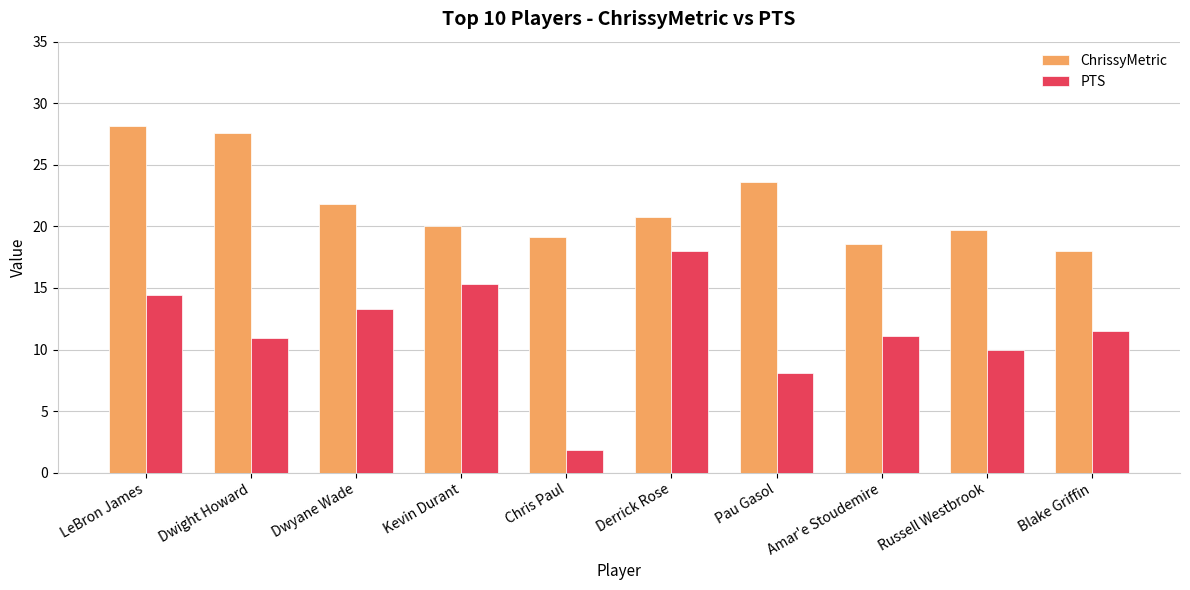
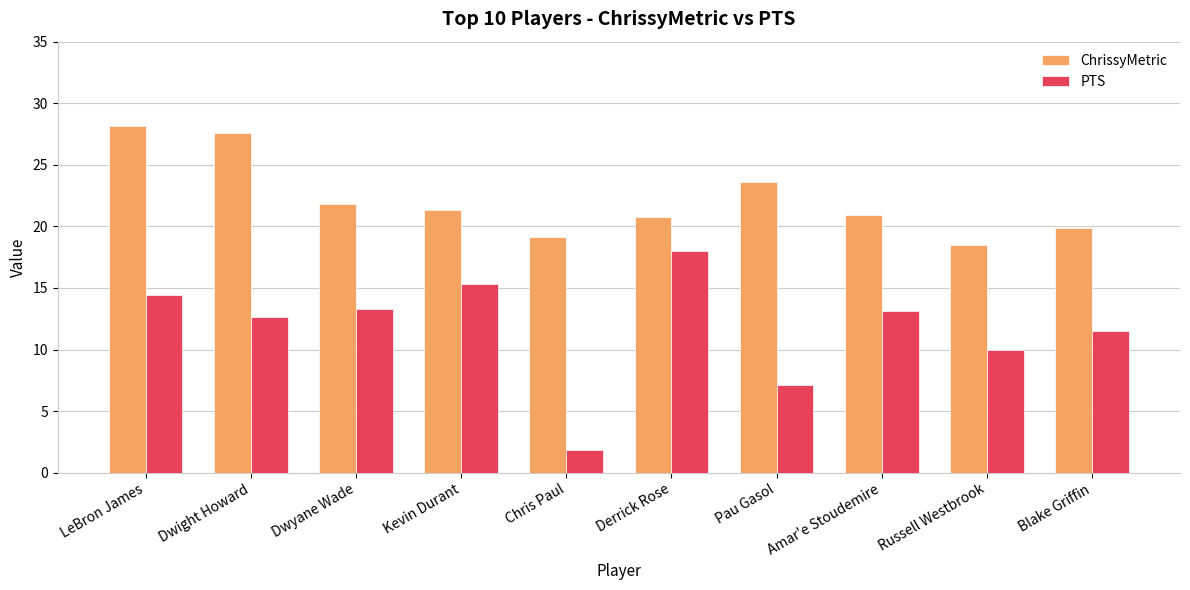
  {
    "ChrissyMetric": {
      "LeBron James": 28.1,
      "Dwight Howard": 27.5,
      "Dwyane Wade": 21.8,
-     "Kevin Durant": 20.0,
+     "Kevin Durant": 21.4,
      "Chris Paul": 19.1,
      "Derrick Rose": 20.8,
      "Pau Gasol": 23.6,
-     "Amar'e Stoudemire": 18.6,
-     "Russell Westbrook": 19.7,
-     "Blake Griffin": 18.0
+     "Amar'e Stoudemire": 20.9,
+     "Russell Westbrook": 18.5,
+     "Blake Griffin": 19.9
    },
    "PTS": {
      "LeBron James": 14.4,
-     "Dwight Howard": 10.9,
+     "Dwight Howard": 12.6,
      "Dwyane Wade": 13.3,
      "Kevin Durant": 15.3,
      "Chris Paul": 1.9,
      "Derrick Rose": 18.0,
-     "Pau Gasol": 8.1,
-     "Amar'e Stoudemire": 11.1,
+     "Pau Gasol": 7.1,
+     "Amar'e Stoudemire": 13.1,
      "Russell Westbrook": 10.0,
      "Blake Griffin": 11.5
    }
  }
